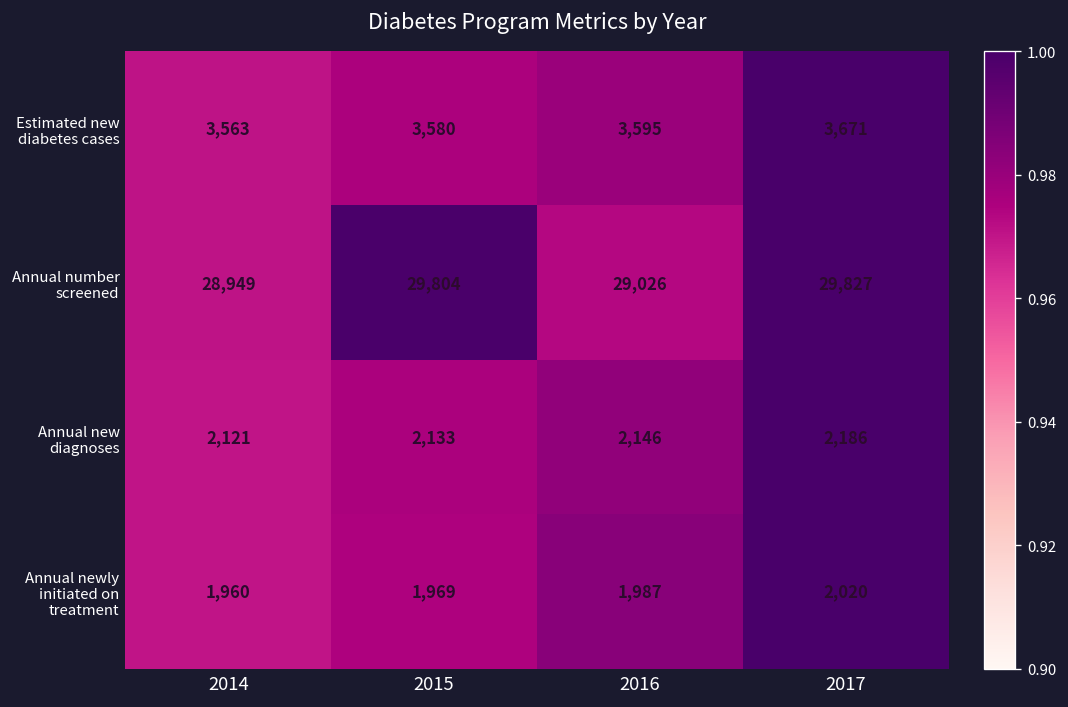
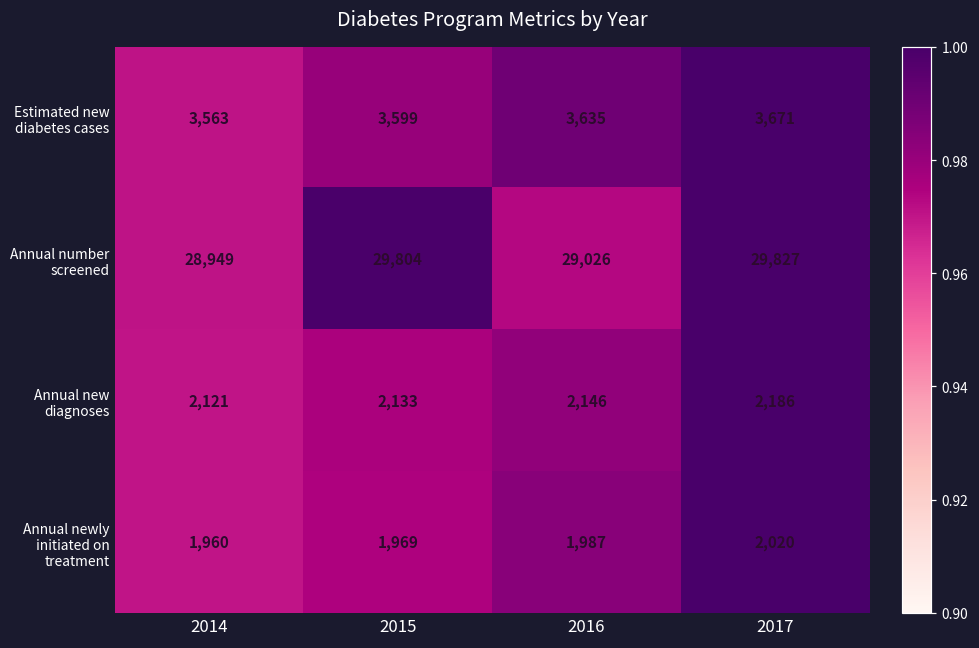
  {
    "Estimated new diabetes cases": {
      "2014": "3,563",
-     "2015": "3,580",
-     "2016": "3,595",
+     "2015": "3,599",
+     "2016": "3,635",
      "2017": "3,671"
    },
    "Annual number screened": {
      "2014": "28,949",
      "2015": "29,804",
      "2016": "29,026",
      "2017": "29,827"
    },
    "Annual new diagnoses": {
      "2014": "2,121",
      "2015": "2,133",
      "2016": "2,146",
      "2017": "2,186"
    },
    "Annual newly initiated on treatment": {
      "2014": "1,960",
      "2015": "1,969",
      "2016": "1,987",
      "2017": "2,020"
    }
  }
